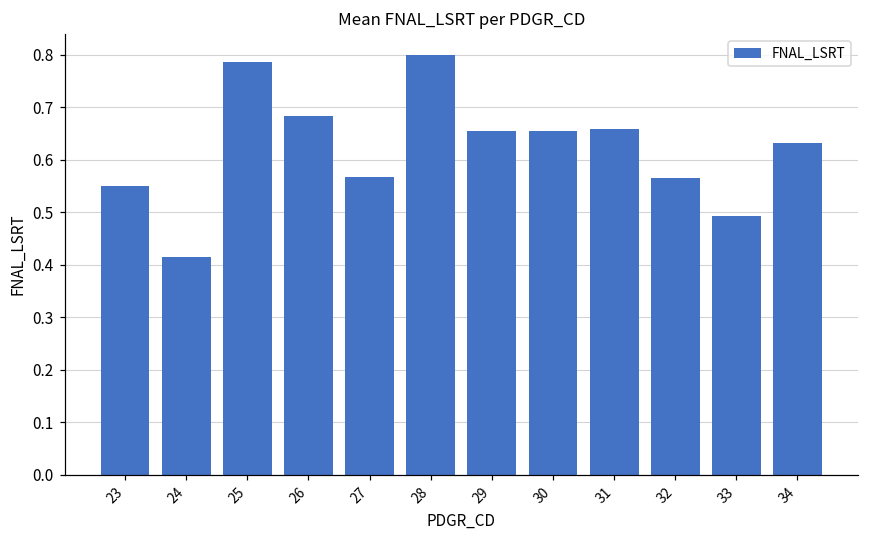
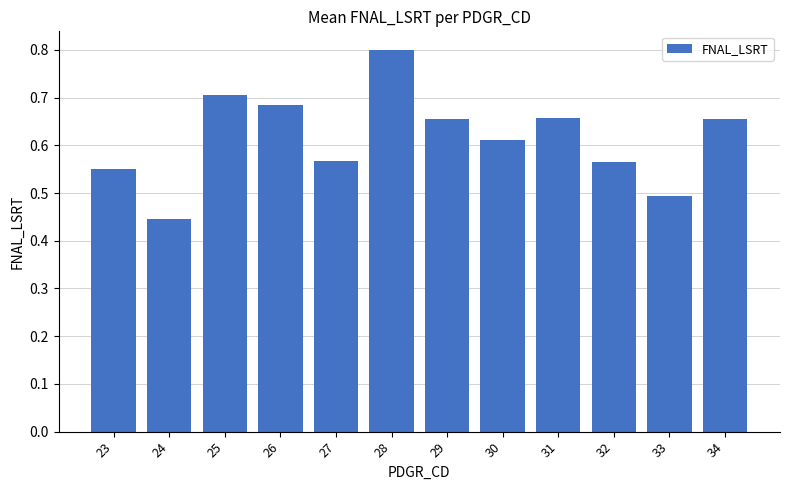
  {
    "23": 0.55,
-   "24": 0.41,
-   "25": 0.79,
+   "24": 0.45,
+   "25": 0.70,
    "26": 0.68,
    "27": 0.57,
    "28": 0.80,
    "29": 0.65,
-   "30": 0.65,
+   "30": 0.61,
    "31": 0.66,
    "32": 0.57,
    "33": 0.49,
-   "34": 0.63
+   "34": 0.65
  }
